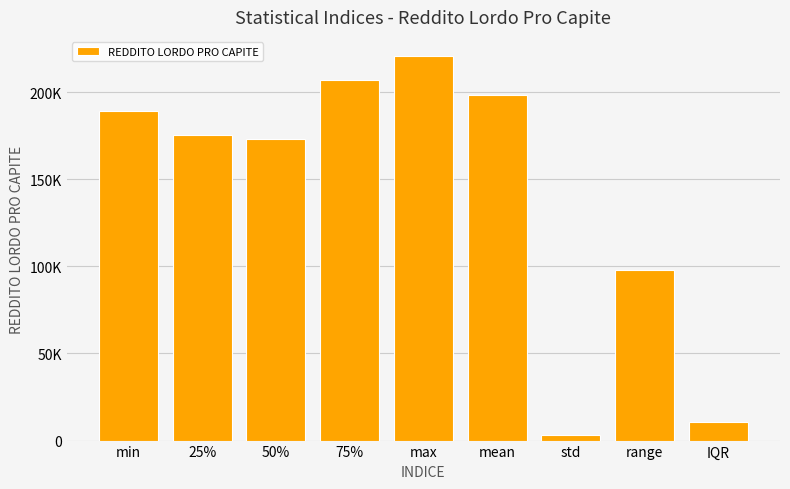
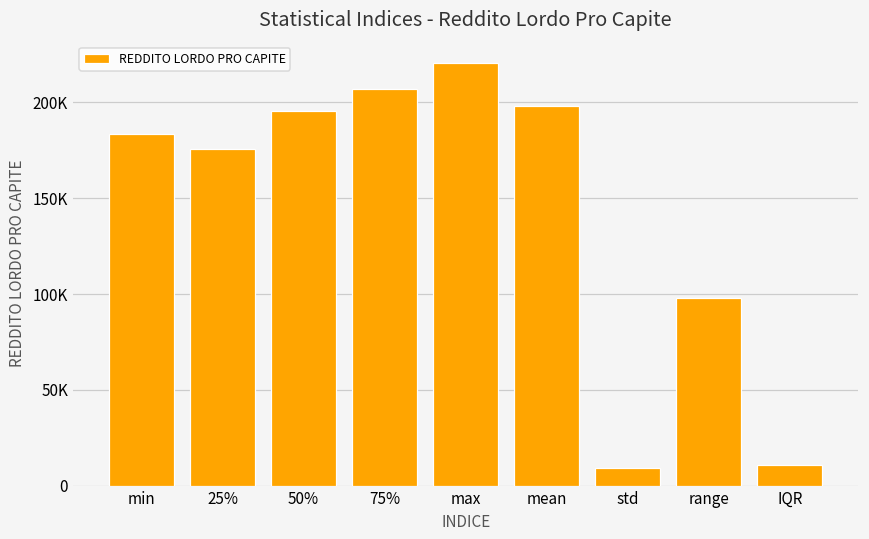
  {
-   "min": 189000,
+   "min": 183000,
    "25%": 176000,
-   "50%": 173000,
+   "50%": 195000,
    "75%": 207000,
    "max": 221000,
    "mean": 198000,
-   "std": 3000,
+   "std": 9000,
    "range": 98000,
    "IQR": 11000
  }
